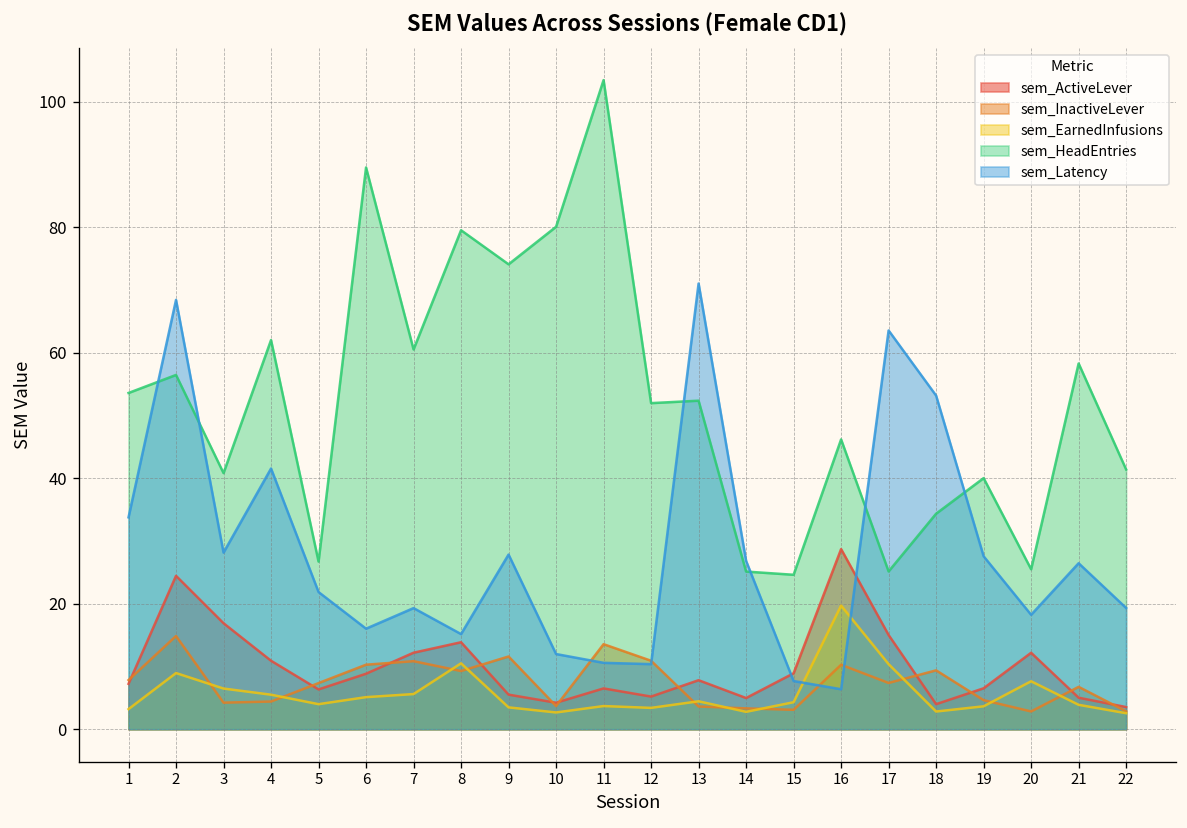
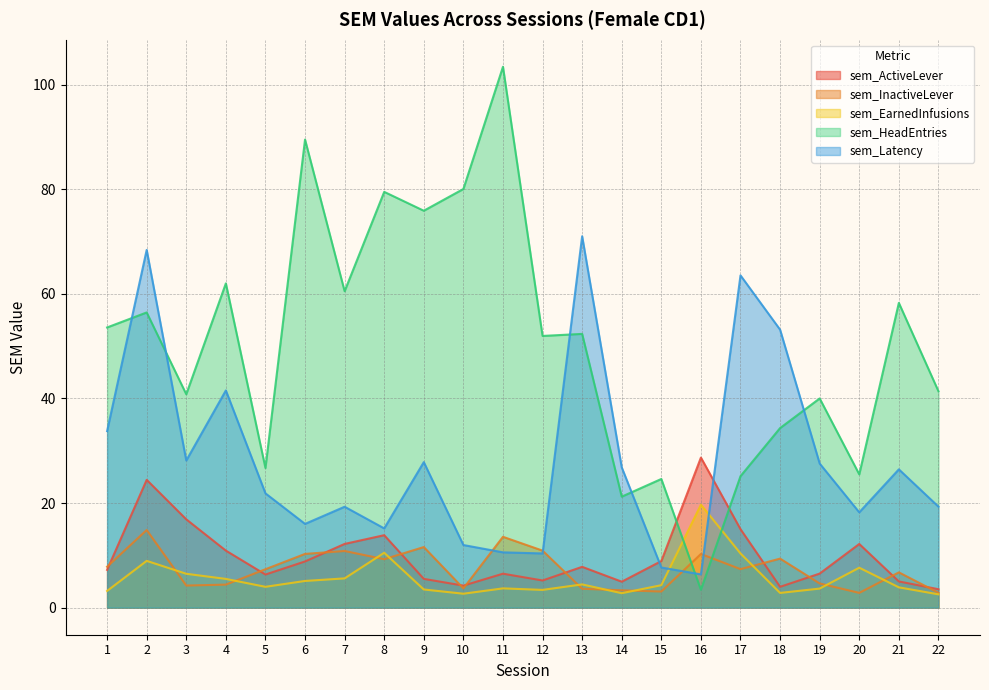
  {
    "sem_HeadEntries": {
      "1": 54,
      "2": 56,
      "3": 41,
      "4": 62,
      "5": 27,
      "6": 90,
      "7": 61,
      "8": 80,
-     "9": 74,
+     "9": 76,
      "10": 80,
      "11": 103,
      "12": 52,
      "13": 52,
-     "14": 25,
+     "14": 21,
      "15": 25,
-     "16": 46,
+     "16": 3,
      "17": 25,
      "18": 34,
      "19": 40,
      "20": 25,
      "21": 58,
      "22": 41
    },
    "sem_Latency": {
      "1": 34,
      "2": 68,
      "3": 28,
      "4": 42,
      "5": 22,
      "6": 16,
      "7": 19,
      "8": 15,
      "9": 28,
      "10": 12,
      "11": 11,
      "12": 10,
      "13": 71,
      "14": 27,
      "15": 8,
      "16": 6,
      "17": 64,
      "18": 53,
      "19": 28,
      "20": 18,
      "21": 26,
      "22": 19
    }
  }
